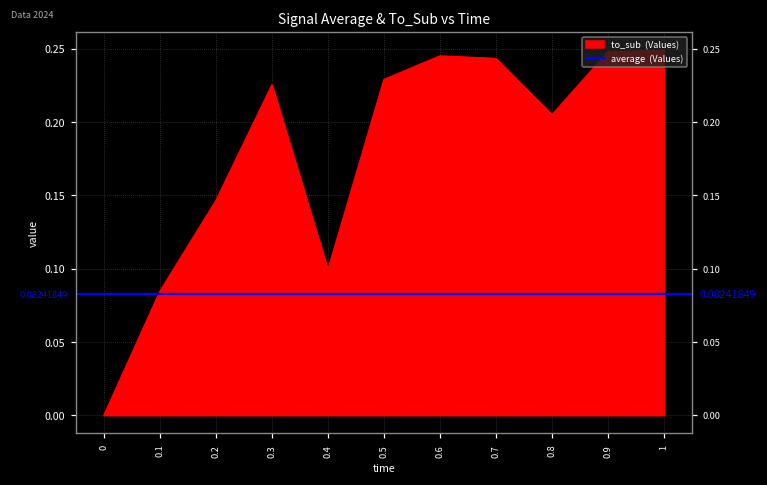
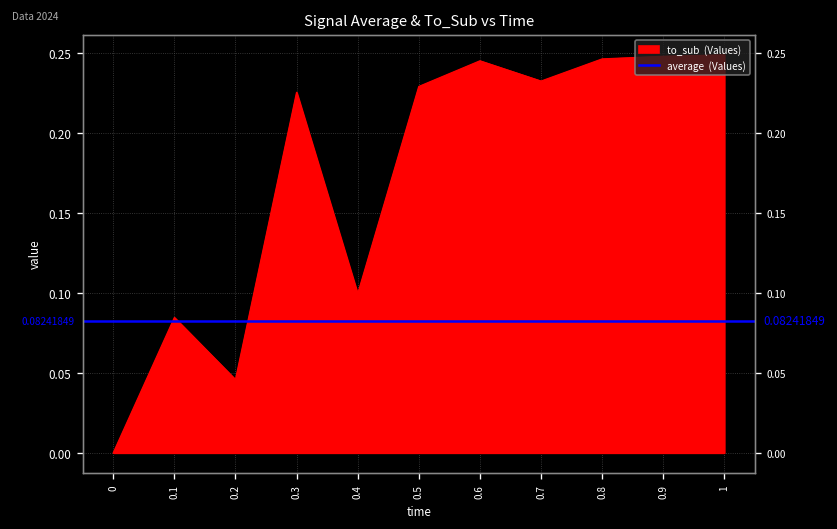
  {
    "to_sub (Values)": {
      "0.1": 0.085,
-     "0.2": 0.147,
+     "0.2": 0.046,
      "0.3": 0.225,
      "0.4": 0.099,
      "0.5": 0.229,
      "0.6": 0.245,
-     "0.7": 0.243,
-     "0.8": 0.205
+     "0.7": 0.233,
+     "0.8": 0.246
    }
  }
